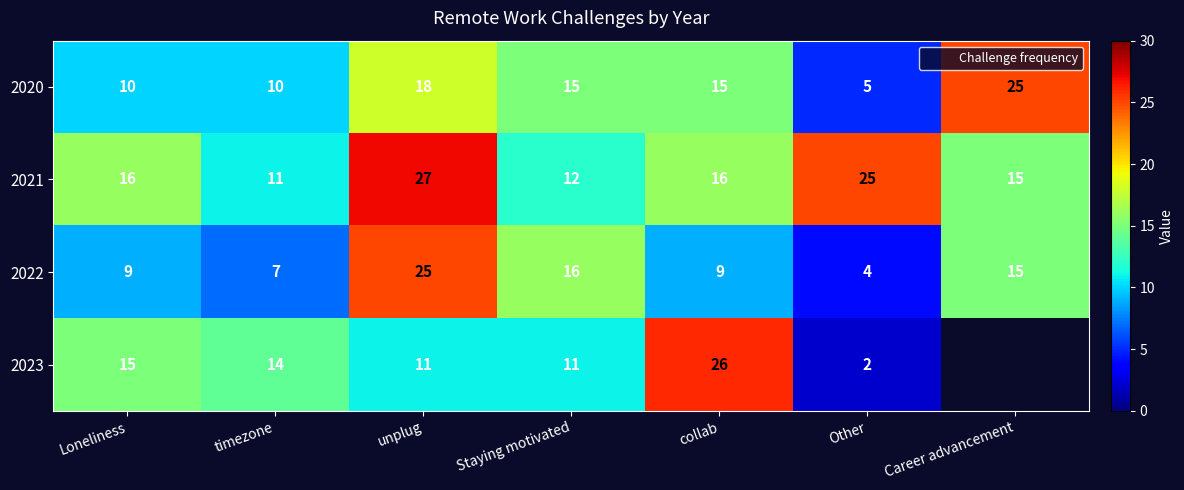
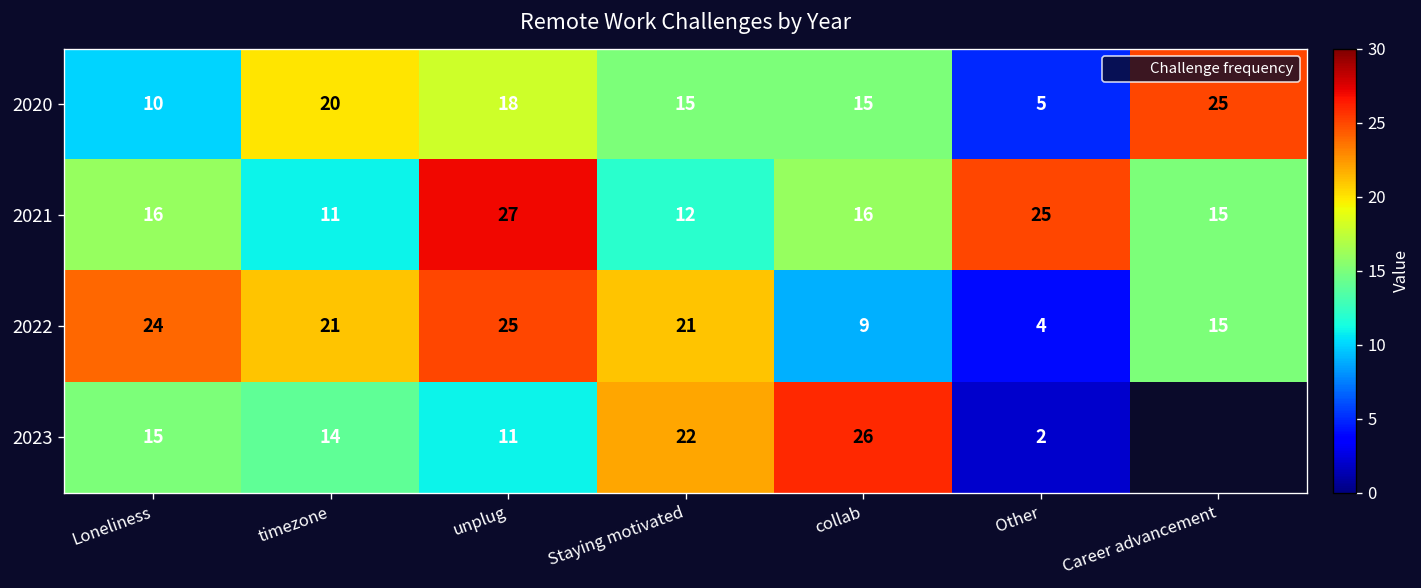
  {
    "2020": {
      "Loneliness": 10,
-     "timezone": 10,
+     "timezone": 20,
      "unplug": 18,
      "Staying motivated": 15,
      "collab": 15,
      "Other": 5,
      "Career advancement": 25
    },
    "2021": {
      "Loneliness": 16,
      "timezone": 11,
      "unplug": 27,
      "Staying motivated": 12,
      "collab": 16,
      "Other": 25,
      "Career advancement": 15
    },
    "2022": {
-     "Loneliness": 9,
-     "timezone": 7,
+     "Loneliness": 24,
+     "timezone": 21,
      "unplug": 25,
-     "Staying motivated": 16,
+     "Staying motivated": 21,
      "collab": 9,
      "Other": 4,
      "Career advancement": 15
    },
    "2023": {
      "Loneliness": 15,
      "timezone": 14,
      "unplug": 11,
-     "Staying motivated": 11,
+     "Staying motivated": 22,
      "collab": 26,
      "Other": 2
    }
  }
